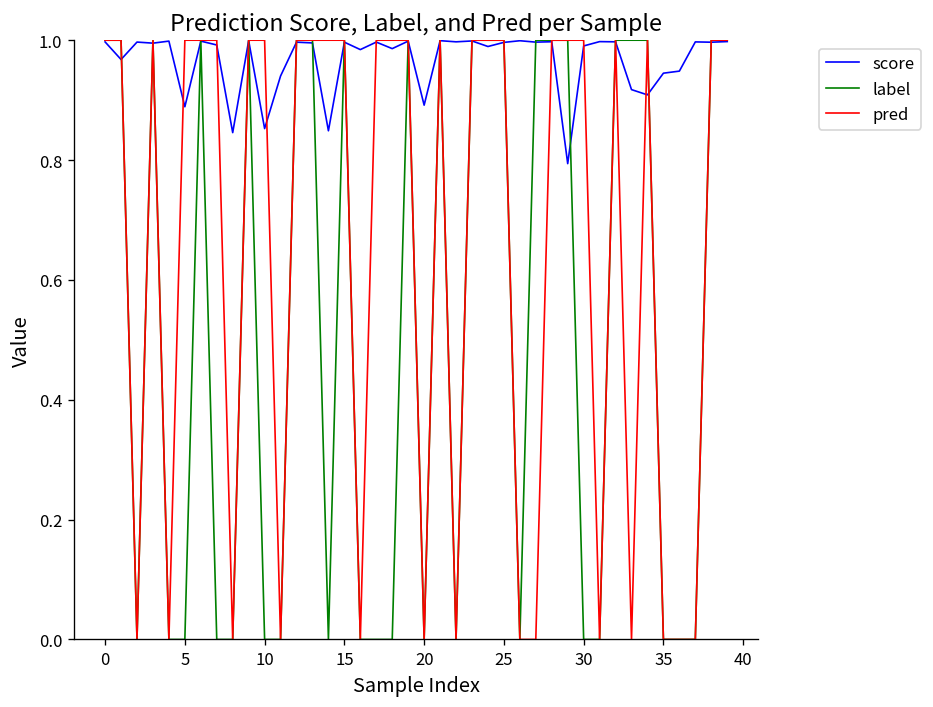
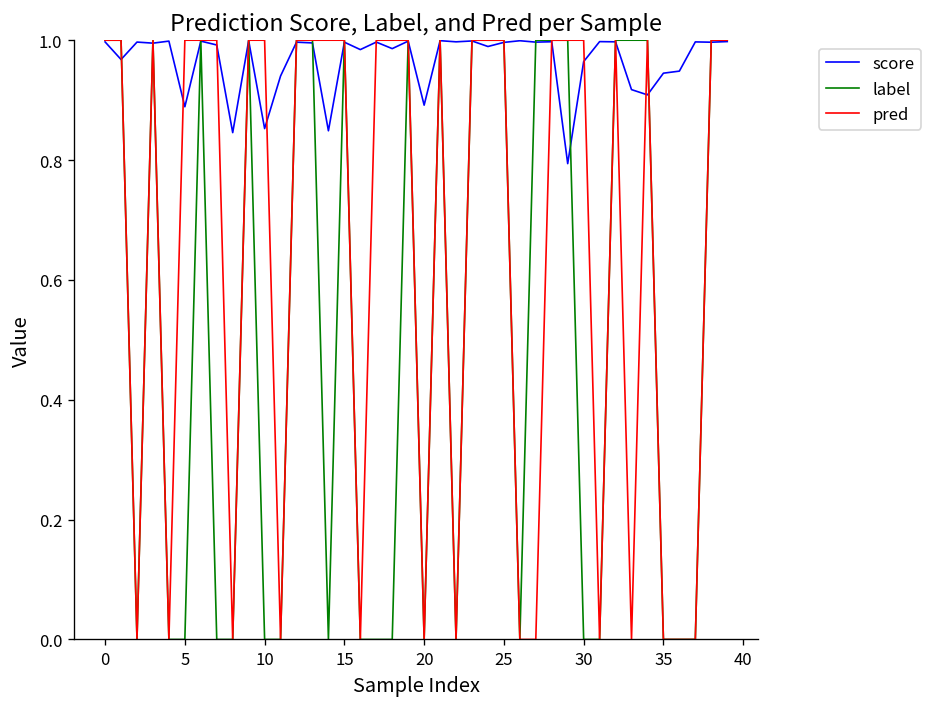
  {
    "score": {
      "5": 0.89,
      "10": 0.85,
      "20": 0.89,
-     "30": 0.99,
+     "30": 0.96,
      "35": 0.94
    },
    "label": {
      "5": 0.00,
      "10": 0.00,
      "30": 0.00
    },
    "pred": {
      "5": 1.00,
      "10": 1.00,
      "30": 1.00
    }
  }
